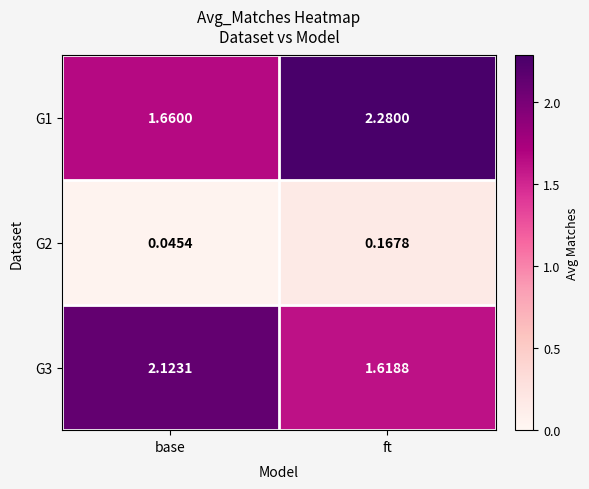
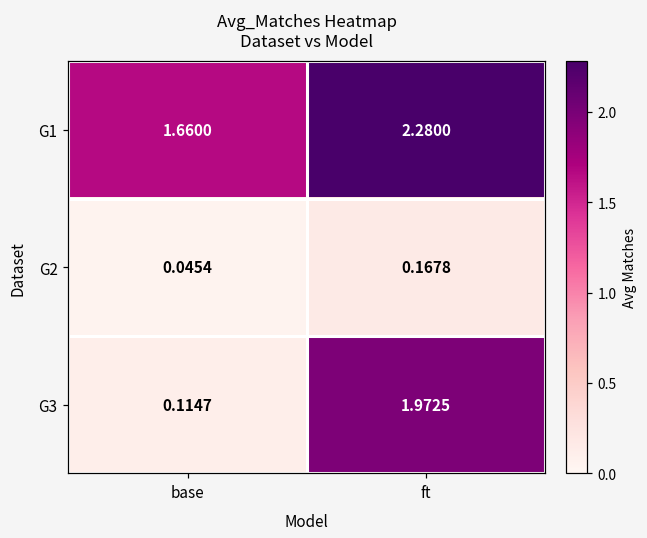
  {
    "G1": {
      "base": 1.6600,
      "ft": 2.2800
    },
    "G2": {
      "base": 0.0454,
      "ft": 0.1678
    },
    "G3": {
-     "base": 2.1231,
-     "ft": 1.6188
+     "base": 0.1147,
+     "ft": 1.9725
    }
  }
